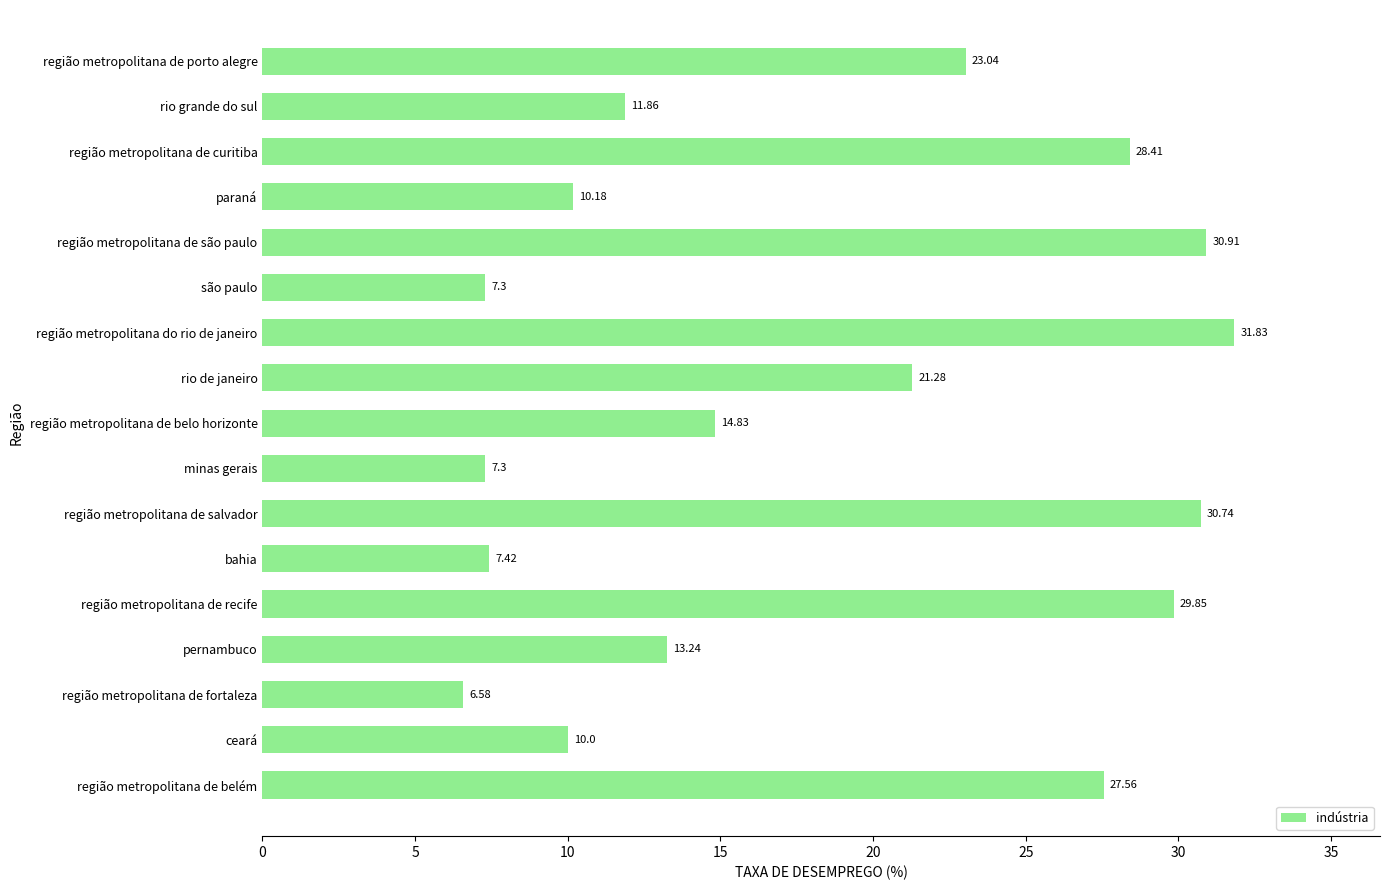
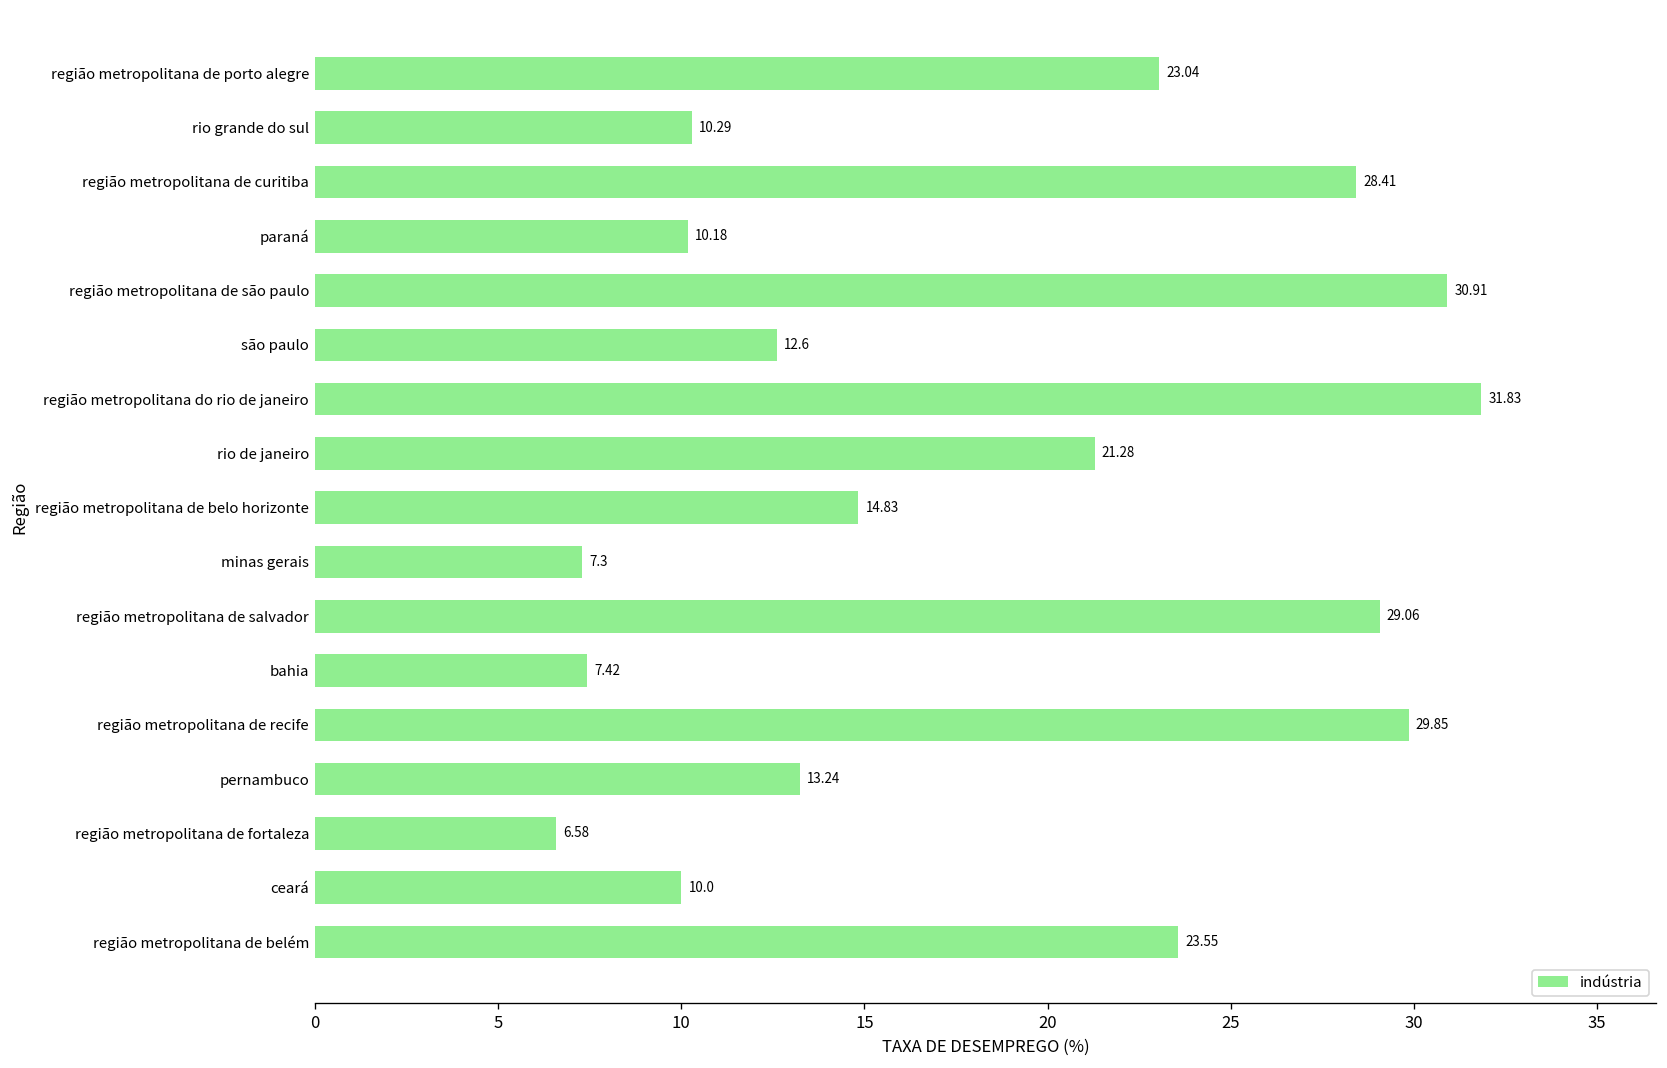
  {
    "região metropolitana de porto alegre": 23.04,
-   "rio grande do sul": 11.86,
+   "rio grande do sul": 10.29,
    "região metropolitana de curitiba": 28.41,
    "paraná": 10.18,
    "região metropolitana de são paulo": 30.91,
-   "são paulo": 7.3,
+   "são paulo": 12.6,
    "região metropolitana do rio de janeiro": 31.83,
    "rio de janeiro": 21.28,
    "região metropolitana de belo horizonte": 14.83,
    "minas gerais": 7.3,
-   "região metropolitana de salvador": 30.74,
+   "região metropolitana de salvador": 29.06,
    "bahia": 7.42,
    "região metropolitana de recife": 29.85,
    "pernambuco": 13.24,
    "região metropolitana de fortaleza": 6.58,
    "ceará": 10.0,
-   "região metropolitana de belém": 27.56
+   "região metropolitana de belém": 23.55
  }
